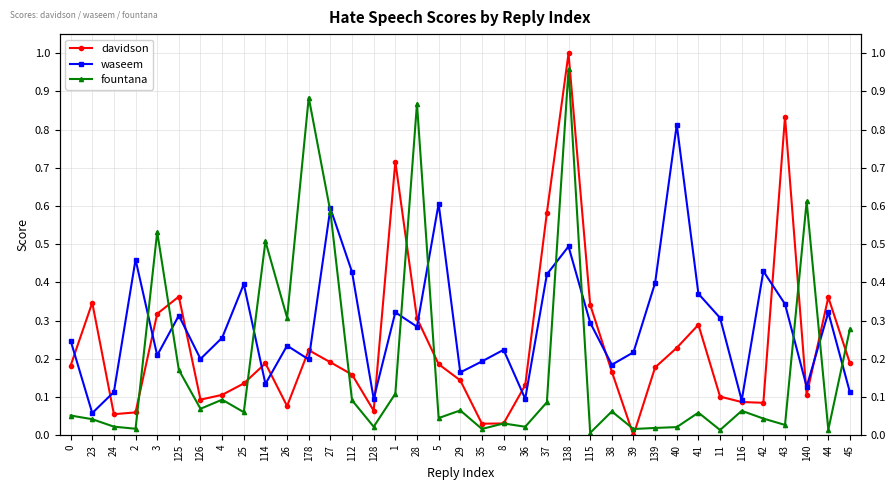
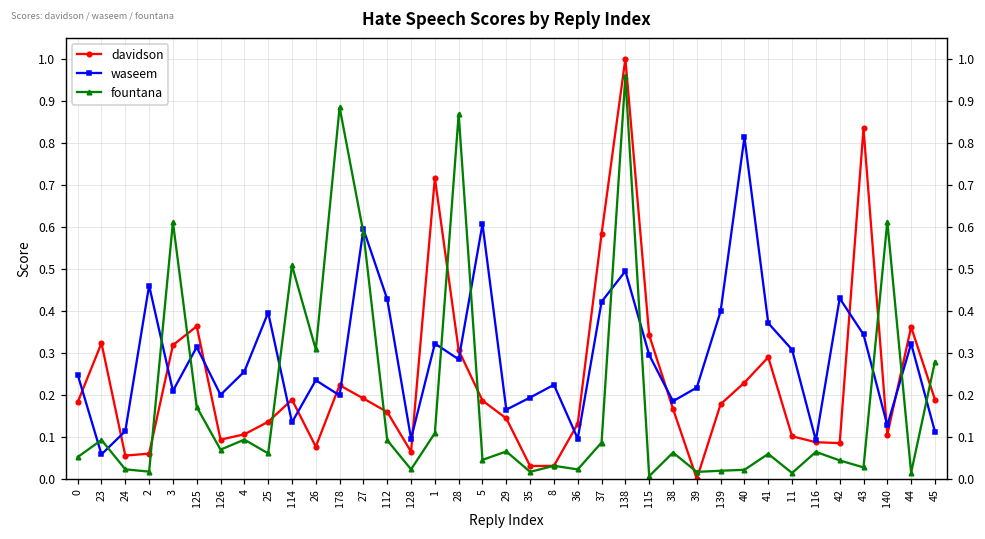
  {
    "davidson": {
      "0": 0.18,
-     "23": 0.35,
+     "23": 0.32,
      "24": 0.06,
      "2": 0.06,
      "3": 0.32,
      "125": 0.36,
      "126": 0.09,
      "4": 0.11,
      "25": 0.14,
      "114": 0.19,
      "26": 0.08,
      "178": 0.22,
      "27": 0.19,
      "112": 0.16,
      "128": 0.06,
      "1": 0.72,
      "28": 0.31,
      "5": 0.19,
      "29": 0.14,
      "35": 0.03,
      "36": 0.13,
      "37": 0.58,
      "138": 1.00,
      "115": 0.34,
      "38": 0.17,
      "39": 0.00,
      "139": 0.18,
      "40": 0.23,
      "41": 0.29,
      "11": 0.10,
      "42": 0.08,
      "43": 0.83,
      "140": 0.10,
      "44": 0.36,
      "45": 0.19
    },
    "waseem": {
      "0": 0.25,
      "23": 0.06,
      "24": 0.11,
      "2": 0.46,
      "3": 0.21,
      "125": 0.31,
      "126": 0.20,
      "4": 0.26,
      "25": 0.40,
      "114": 0.13,
      "26": 0.23,
      "178": 0.20,
      "27": 0.59,
      "112": 0.43,
      "128": 0.10,
      "1": 0.32,
      "28": 0.28,
      "5": 0.61,
      "29": 0.16,
      "35": 0.19,
      "8": 0.22,
      "36": 0.10,
      "37": 0.42,
      "138": 0.49,
      "115": 0.29,
      "38": 0.18,
      "39": 0.22,
      "139": 0.40,
      "40": 0.81,
      "41": 0.37,
      "11": 0.31,
      "42": 0.43,
      "43": 0.34,
      "140": 0.13,
      "44": 0.32,
      "45": 0.11
    },
    "fountana": {
      "0": 0.05,
-     "23": 0.04,
+     "23": 0.09,
      "24": 0.02,
      "2": 0.02,
-     "3": 0.53,
+     "3": 0.61,
      "125": 0.17,
      "126": 0.07,
      "4": 0.09,
      "25": 0.06,
      "114": 0.51,
      "26": 0.31,
      "178": 0.88,
      "27": 0.59,
      "112": 0.09,
      "128": 0.02,
      "1": 0.11,
      "28": 0.87,
      "5": 0.04,
      "29": 0.06,
      "35": 0.02,
      "36": 0.02,
      "37": 0.09,
      "138": 0.96,
      "115": 0.01,
      "38": 0.06,
      "39": 0.02,
      "139": 0.02,
      "40": 0.02,
      "41": 0.06,
      "11": 0.01,
      "116": 0.06,
      "42": 0.04,
      "43": 0.03,
      "140": 0.61,
      "44": 0.01,
      "45": 0.28
    }
  }
